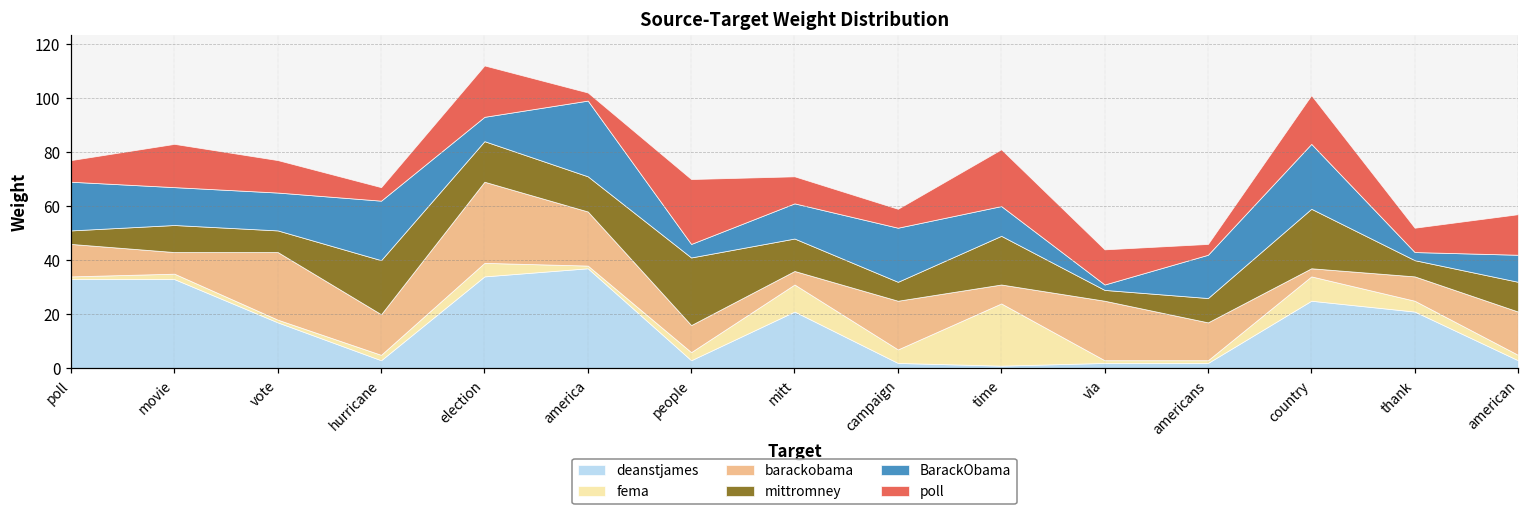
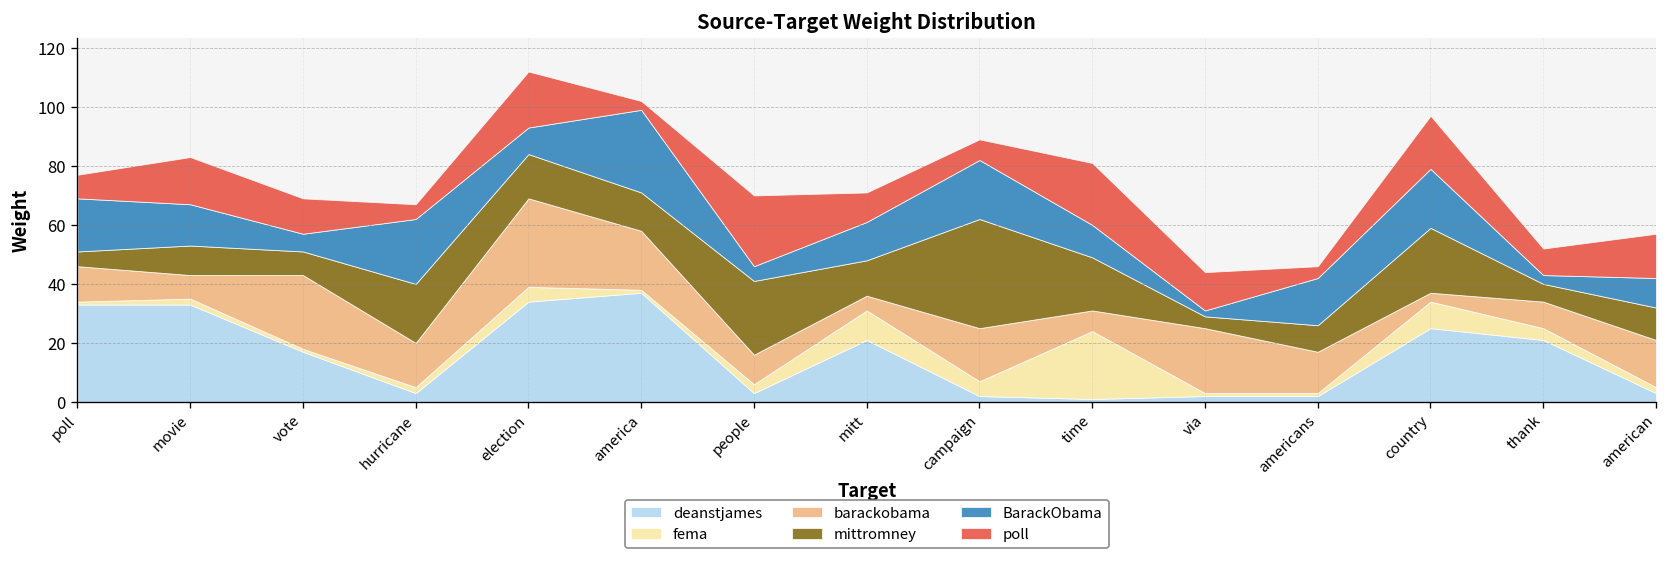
  {
    "deanstjames": {
      "movie": 33,
      "hurricane": 3,
      "election": 34,
      "people": 3,
      "mitt": 21,
      "campaign": 2,
      "country": 25,
      "thank": 21,
      "american": 3
    },
    "fema": {
      "movie": 2,
      "hurricane": 2,
      "election": 5,
      "people": 3,
      "mitt": 10,
      "campaign": 5,
      "time": 23,
      "country": 9,
      "thank": 4,
      "american": 2
    },
    "barackobama": {
      "poll": 12,
      "movie": 8,
      "vote": 25,
      "hurricane": 15,
      "election": 30,
      "america": 20,
      "people": 10,
      "mitt": 5,
      "campaign": 18,
      "time": 7,
      "via": 22,
      "americans": 14,
      "country": 3,
      "thank": 9,
      "american": 16
    },
    "mittromney": {
      "poll": 5,
      "movie": 10,
      "vote": 8,
      "hurricane": 20,
      "election": 15,
      "america": 13,
      "people": 25,
      "mitt": 12,
-     "campaign": 7,
+     "campaign": 37,
      "time": 18,
      "via": 4,
      "americans": 9,
      "country": 22,
      "thank": 6,
      "american": 11
    },
    "BarackObama": {
      "poll": 18,
      "movie": 14,
-     "vote": 14,
+     "vote": 6,
      "hurricane": 22,
      "election": 9,
      "america": 28,
      "people": 5,
      "mitt": 13,
      "campaign": 20,
      "time": 11,
      "via": 2,
      "americans": 16,
-     "country": 24,
+     "country": 20,
      "thank": 3,
      "american": 10
    },
    "poll": {
      "poll": 8,
      "movie": 16,
      "vote": 12,
      "hurricane": 5,
      "election": 19,
      "america": 3,
      "people": 24,
      "mitt": 10,
      "campaign": 7,
      "time": 21,
      "via": 13,
      "americans": 4,
      "country": 18,
      "thank": 9,
      "american": 15
    }
  }
